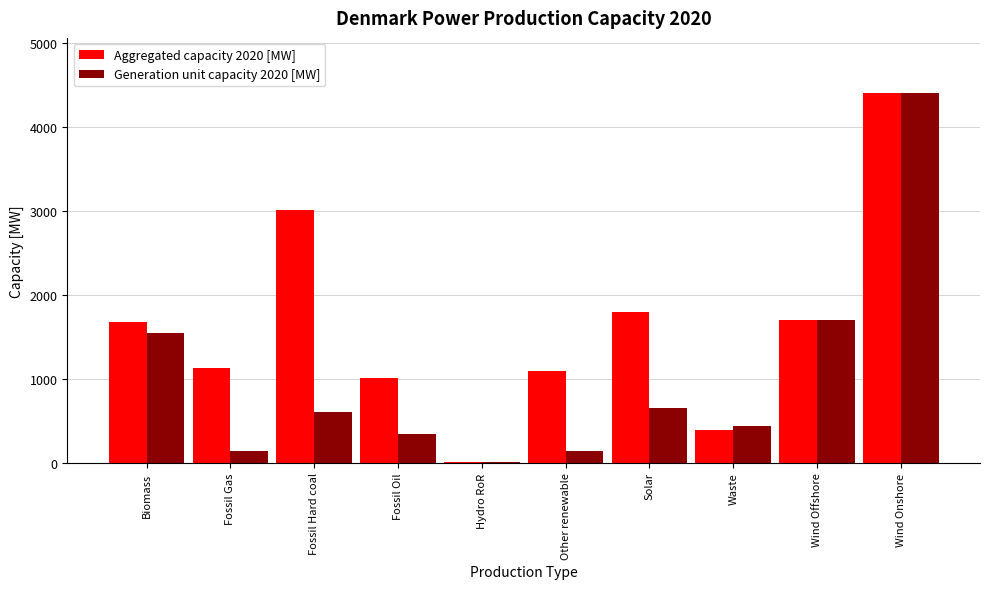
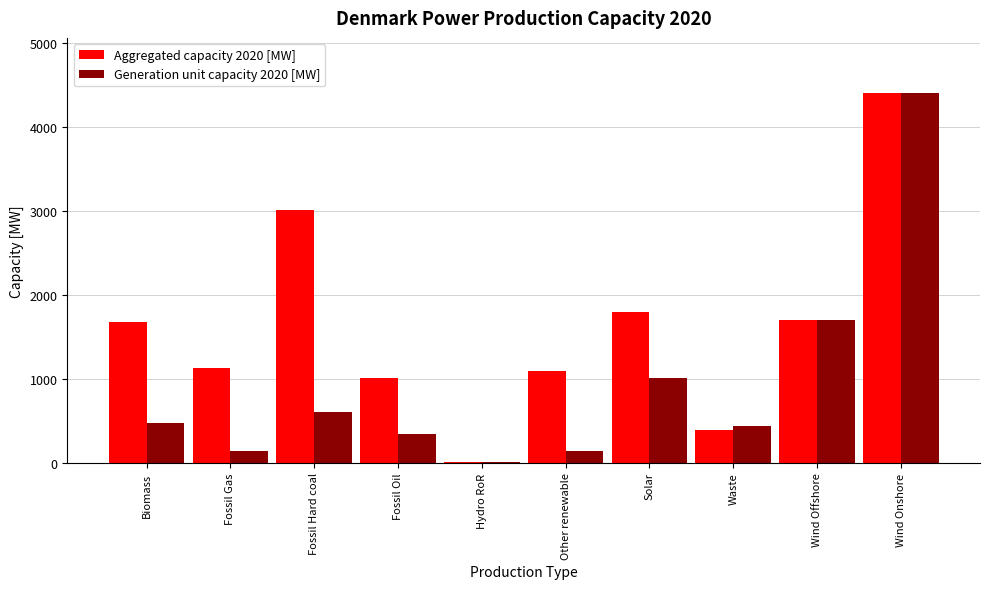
  {
    "Aggregated capacity 2020 [MW]": {
      "Biomass": 1700,
      "Fossil Gas": 1100,
      "Fossil Hard coal": 3000,
      "Fossil Oil": 1000,
      "Other renewable": 1100,
      "Solar": 1800,
      "Waste": 400,
      "Wind Offshore": 1700,
      "Wind Onshore": 4400
    },
    "Generation unit capacity 2020 [MW]": {
-     "Biomass": 1500,
+     "Biomass": 500,
      "Fossil Gas": 100,
      "Fossil Hard coal": 600,
      "Fossil Oil": 300,
      "Other renewable": 100,
-     "Solar": 700,
+     "Solar": 1000,
      "Waste": 400,
      "Wind Offshore": 1700,
      "Wind Onshore": 4400
    }
  }
